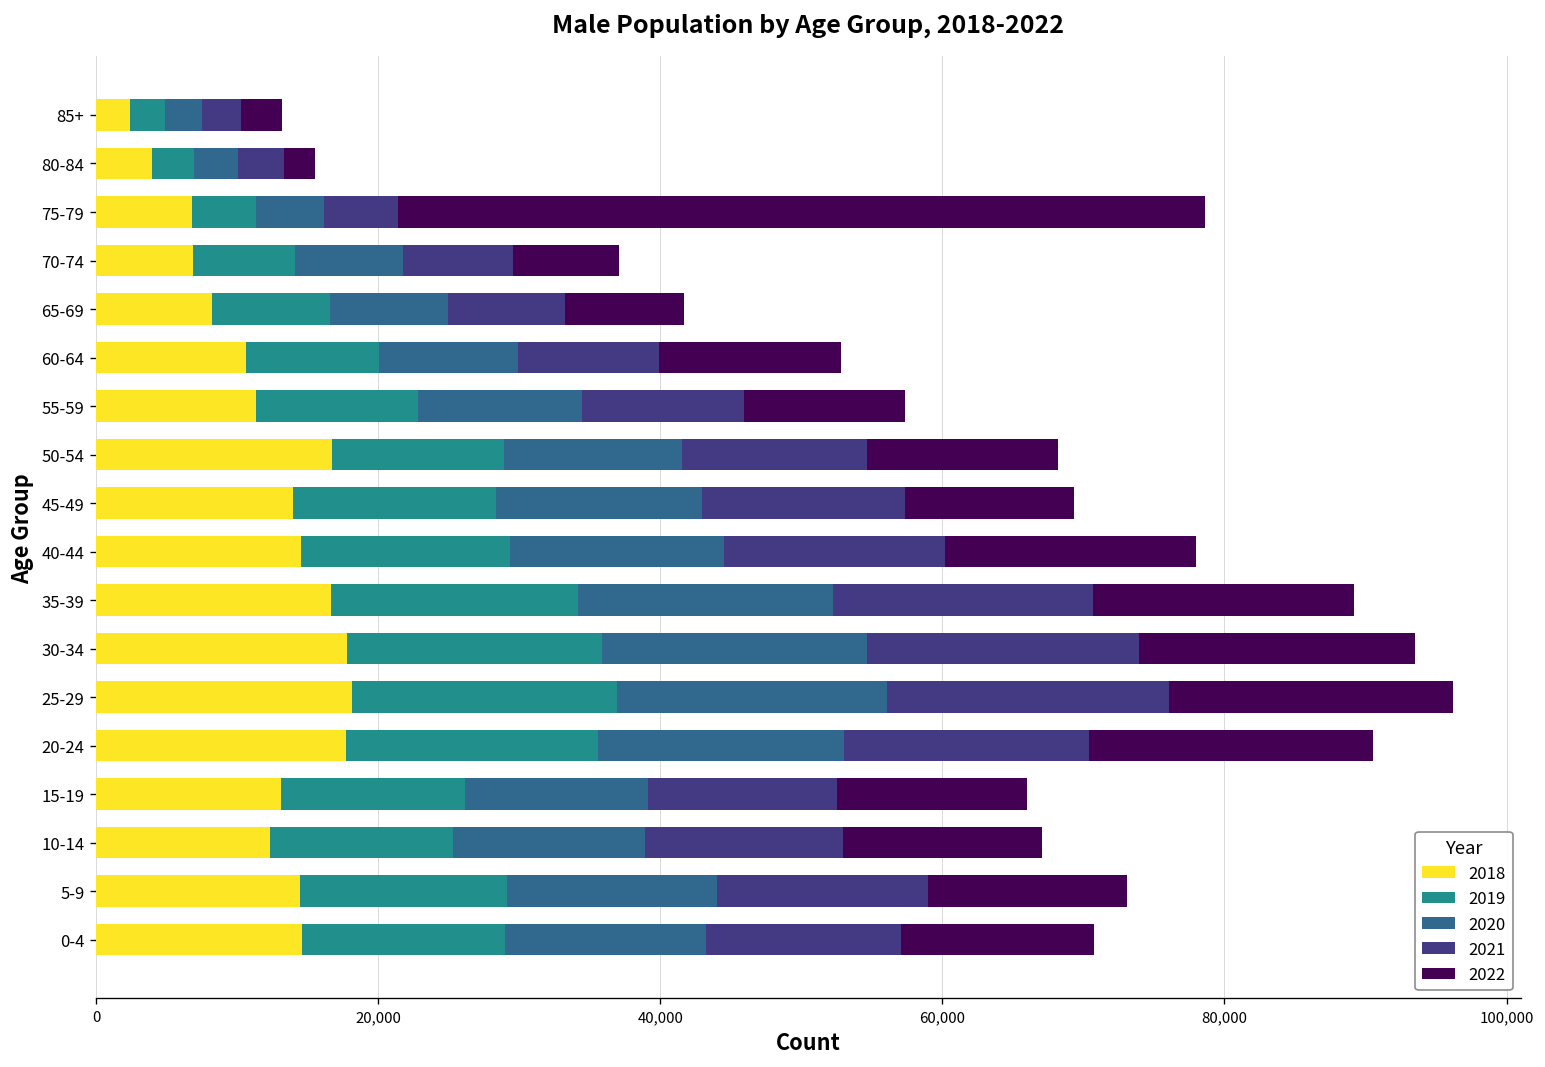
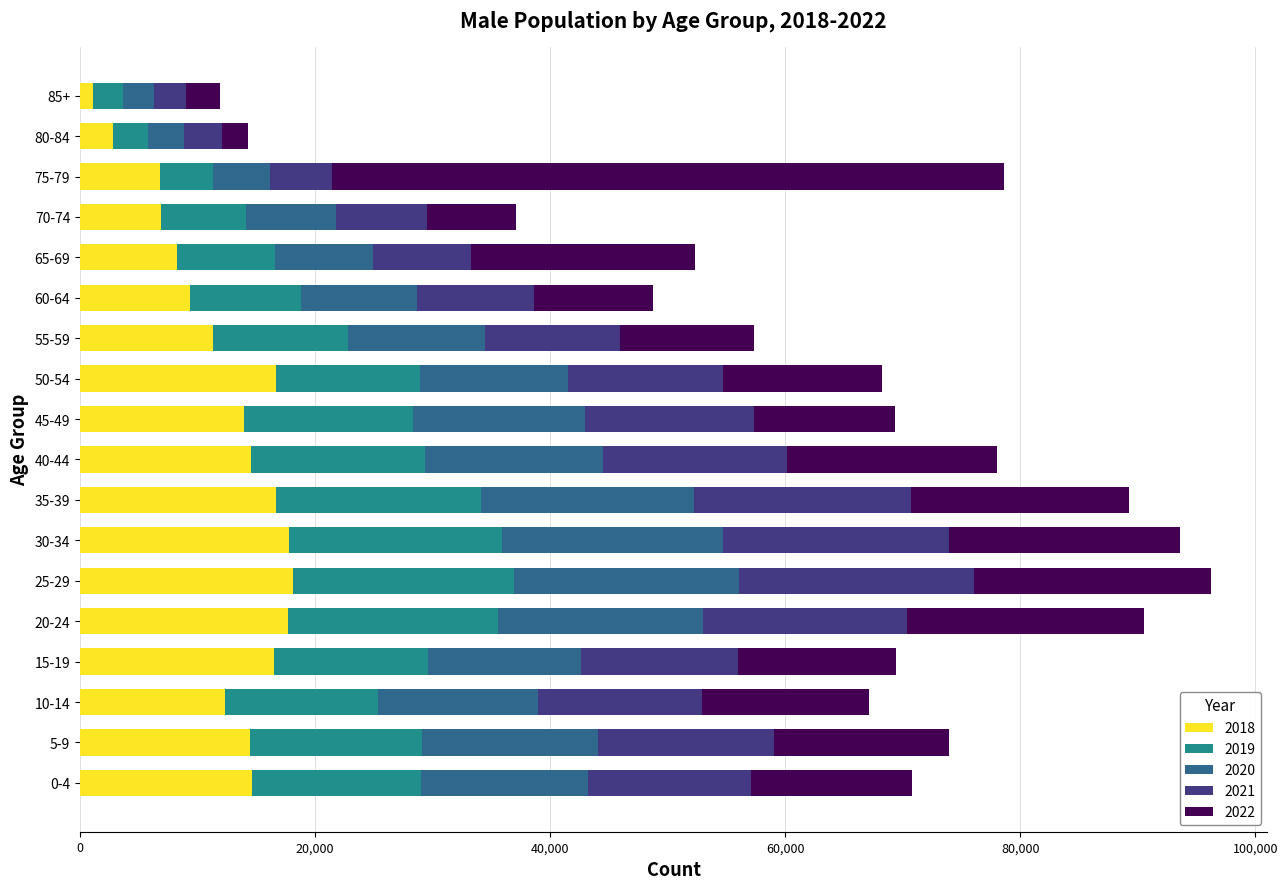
  {
    "2018": {
-     "85+": "2,400",
-     "80-84": "4,000",
+     "85+": "1,100",
+     "80-84": "2,800",
      "75-79": "6,800",
      "70-74": "6,900",
      "65-69": "8,200",
-     "60-64": "10,600",
+     "60-64": "9,400",
      "55-59": "11,300",
      "50-54": "16,700",
      "45-49": "14,000",
      "40-44": "14,500",
      "35-39": "16,700",
      "30-34": "17,800",
      "25-29": "18,100",
      "20-24": "17,700",
-     "15-19": "13,100",
+     "15-19": "16,500",
      "10-14": "12,400",
      "5-9": "14,400",
      "0-4": "14,600"
    },
    "2022": {
      "85+": "2,900",
      "80-84": "2,200",
      "75-79": "57,200",
      "70-74": "7,600",
-     "65-69": "8,400",
-     "60-64": "12,900",
+     "65-69": "19,000",
+     "60-64": "10,100",
      "55-59": "11,400",
      "50-54": "13,500",
      "45-49": "12,000",
      "40-44": "17,800",
      "35-39": "18,500",
      "30-34": "19,600",
      "25-29": "20,200",
      "20-24": "20,200",
      "15-19": "13,400",
      "10-14": "14,200",
-     "5-9": "14,100",
+     "5-9": "14,900",
      "0-4": "13,700"
    }
  }
